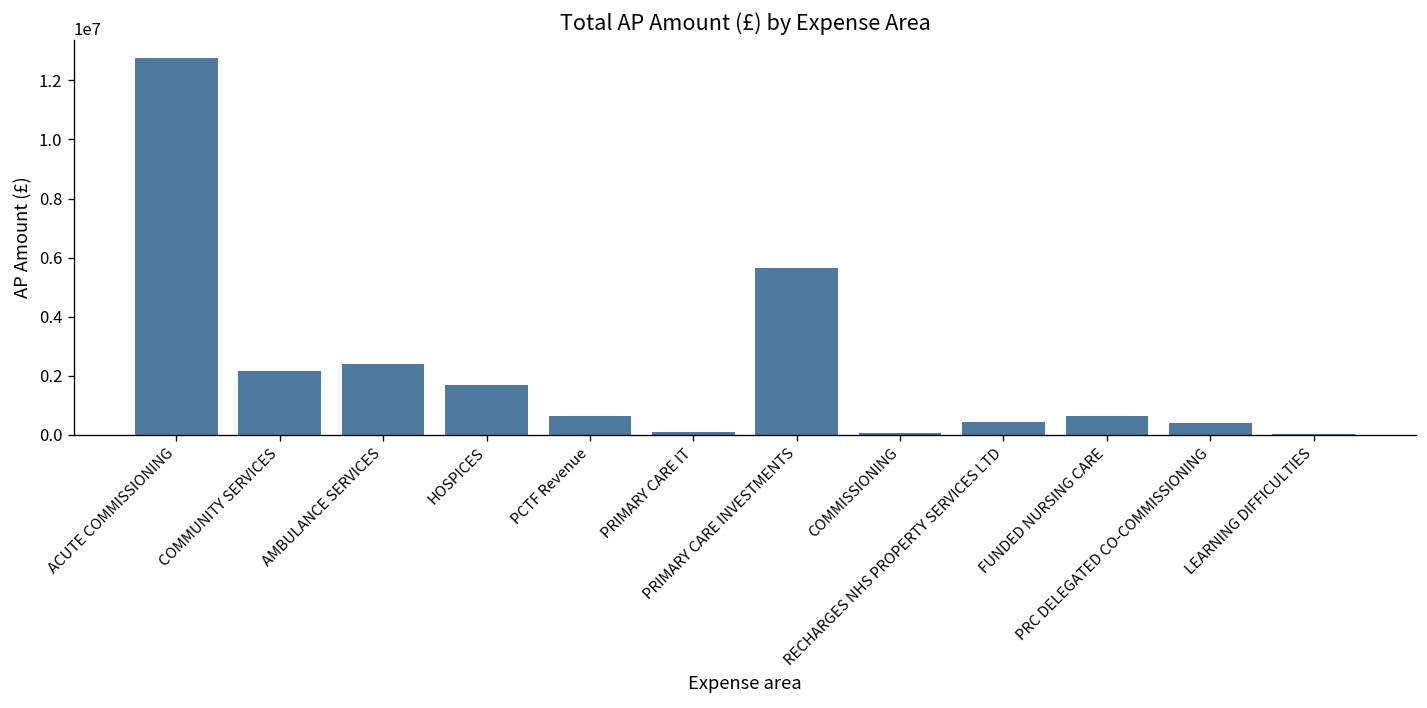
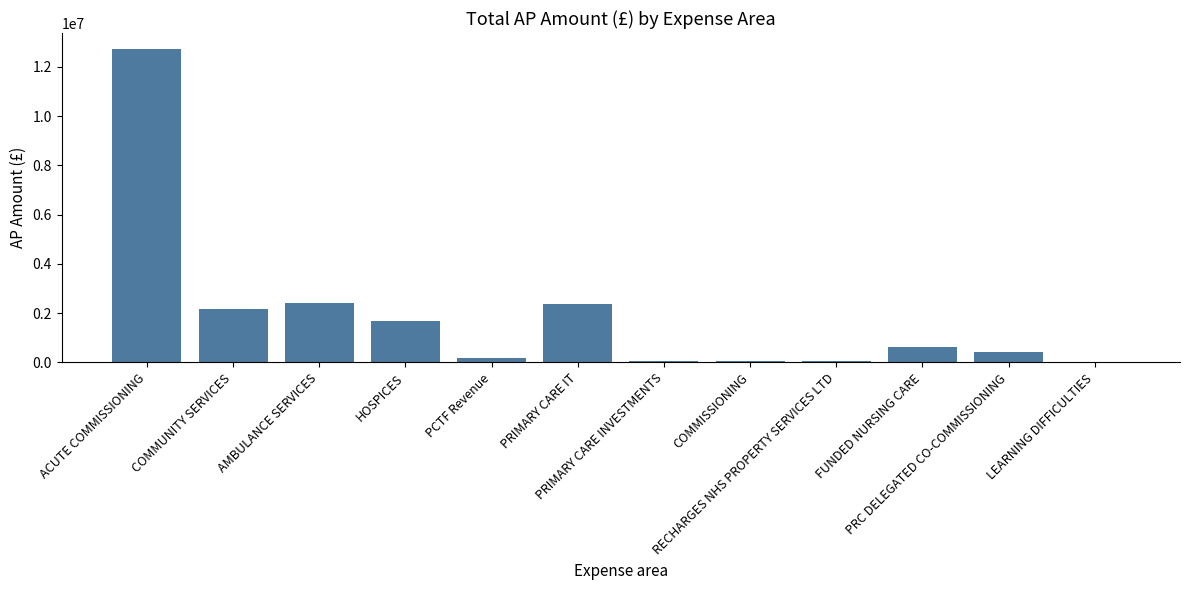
  {
    "ACUTE COMMISSIONING": 12700000,
    "COMMUNITY SERVICES": 2200000,
    "AMBULANCE SERVICES": 2400000,
    "HOSPICES": 1700000,
-   "PCTF Revenue": 600000,
-   "PRIMARY CARE IT": 100000,
-   "PRIMARY CARE INVESTMENTS": 5600000,
-   "RECHARGES NHS PROPERTY SERVICES LTD": 400000,
+   "PCTF Revenue": 200000,
+   "PRIMARY CARE IT": 2400000,
+   "PRIMARY CARE INVESTMENTS": 100000,
+   "RECHARGES NHS PROPERTY SERVICES LTD": 100000,
    "FUNDED NURSING CARE": 600000,
    "PRC DELEGATED CO-COMMISSIONING": 400000
  }
